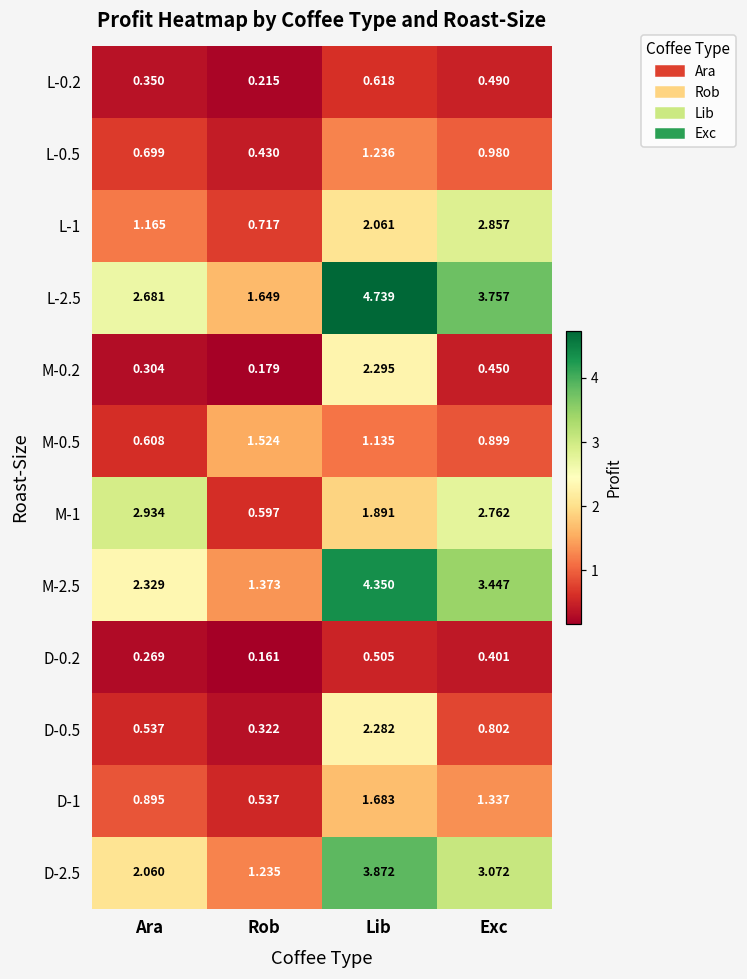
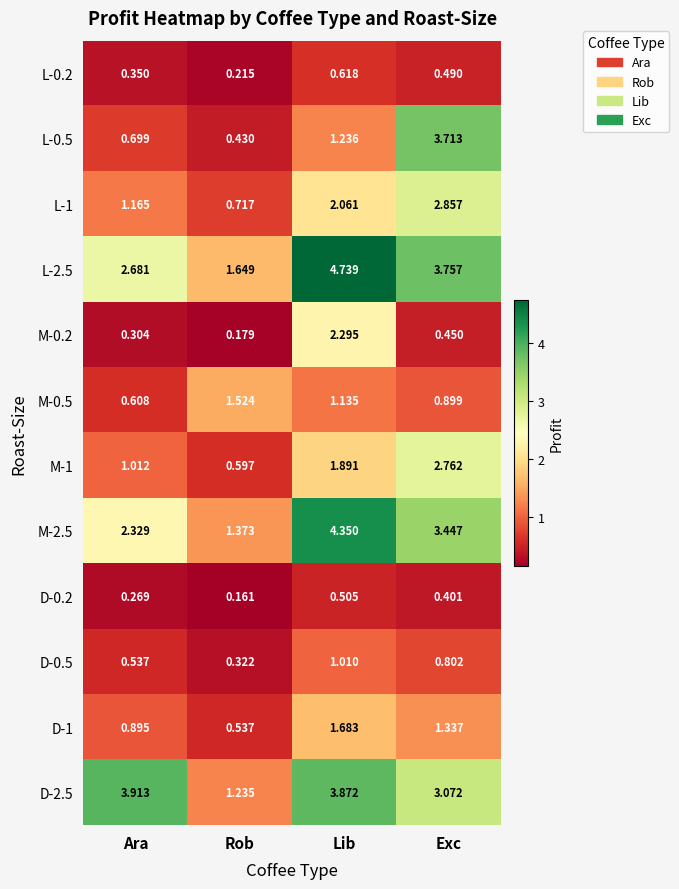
  {
    "L-0.2": {
      "Ara": 0.350,
      "Rob": 0.215,
      "Lib": 0.618,
      "Exc": 0.490
    },
    "L-0.5": {
      "Ara": 0.699,
      "Rob": 0.430,
      "Lib": 1.236,
-     "Exc": 0.980
+     "Exc": 3.713
    },
    "L-1": {
      "Ara": 1.165,
      "Rob": 0.717,
      "Lib": 2.061,
      "Exc": 2.857
    },
    "L-2.5": {
      "Ara": 2.681,
      "Rob": 1.649,
      "Lib": 4.739,
      "Exc": 3.757
    },
    "M-0.2": {
      "Ara": 0.304,
      "Rob": 0.179,
      "Lib": 2.295,
      "Exc": 0.450
    },
    "M-0.5": {
      "Ara": 0.608,
      "Rob": 1.524,
      "Lib": 1.135,
      "Exc": 0.899
    },
    "M-1": {
-     "Ara": 2.934,
+     "Ara": 1.012,
      "Rob": 0.597,
      "Lib": 1.891,
      "Exc": 2.762
    },
    "M-2.5": {
      "Ara": 2.329,
      "Rob": 1.373,
      "Lib": 4.350,
      "Exc": 3.447
    },
    "D-0.2": {
      "Ara": 0.269,
      "Rob": 0.161,
      "Lib": 0.505,
      "Exc": 0.401
    },
    "D-0.5": {
      "Ara": 0.537,
      "Rob": 0.322,
-     "Lib": 2.282,
+     "Lib": 1.010,
      "Exc": 0.802
    },
    "D-1": {
      "Ara": 0.895,
      "Rob": 0.537,
      "Lib": 1.683,
      "Exc": 1.337
    },
    "D-2.5": {
-     "Ara": 2.060,
+     "Ara": 3.913,
      "Rob": 1.235,
      "Lib": 3.872,
      "Exc": 3.072
    }
  }
